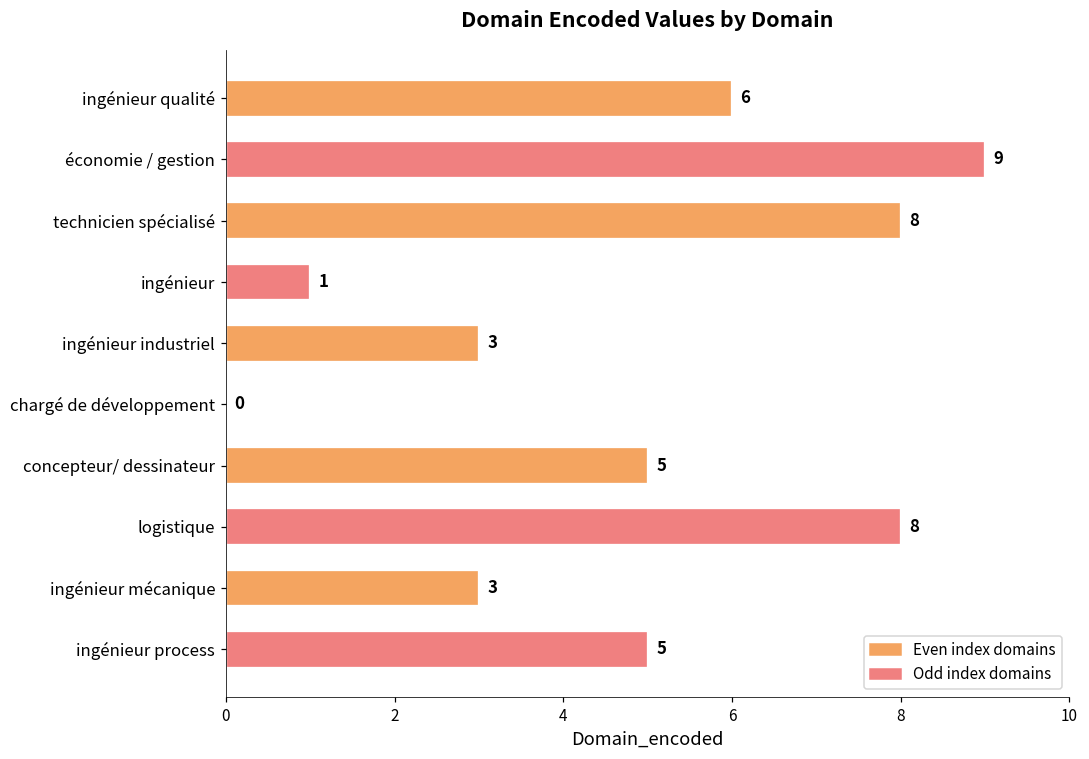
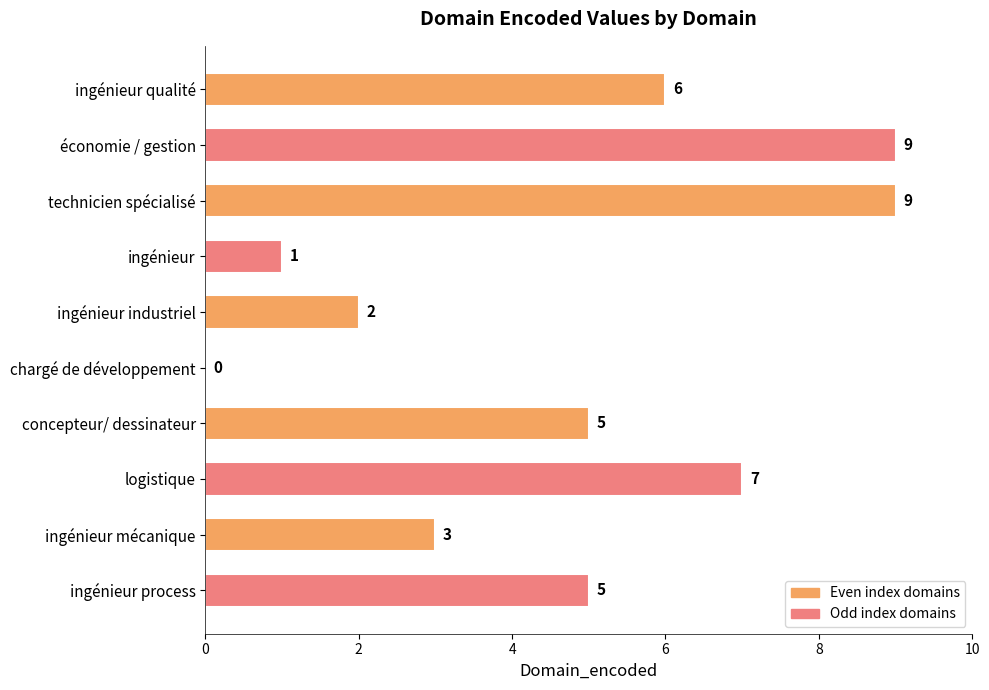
  {
    "ingénieur qualité": 6,
    "économie / gestion": 9,
-   "technicien spécialisé": 8,
+   "technicien spécialisé": 9,
    "ingénieur": 1,
-   "ingénieur industriel": 3,
+   "ingénieur industriel": 2,
    "chargé de développement": 0,
    "concepteur/ dessinateur": 5,
-   "logistique": 8,
+   "logistique": 7,
    "ingénieur mécanique": 3,
    "ingénieur process": 5
  }
